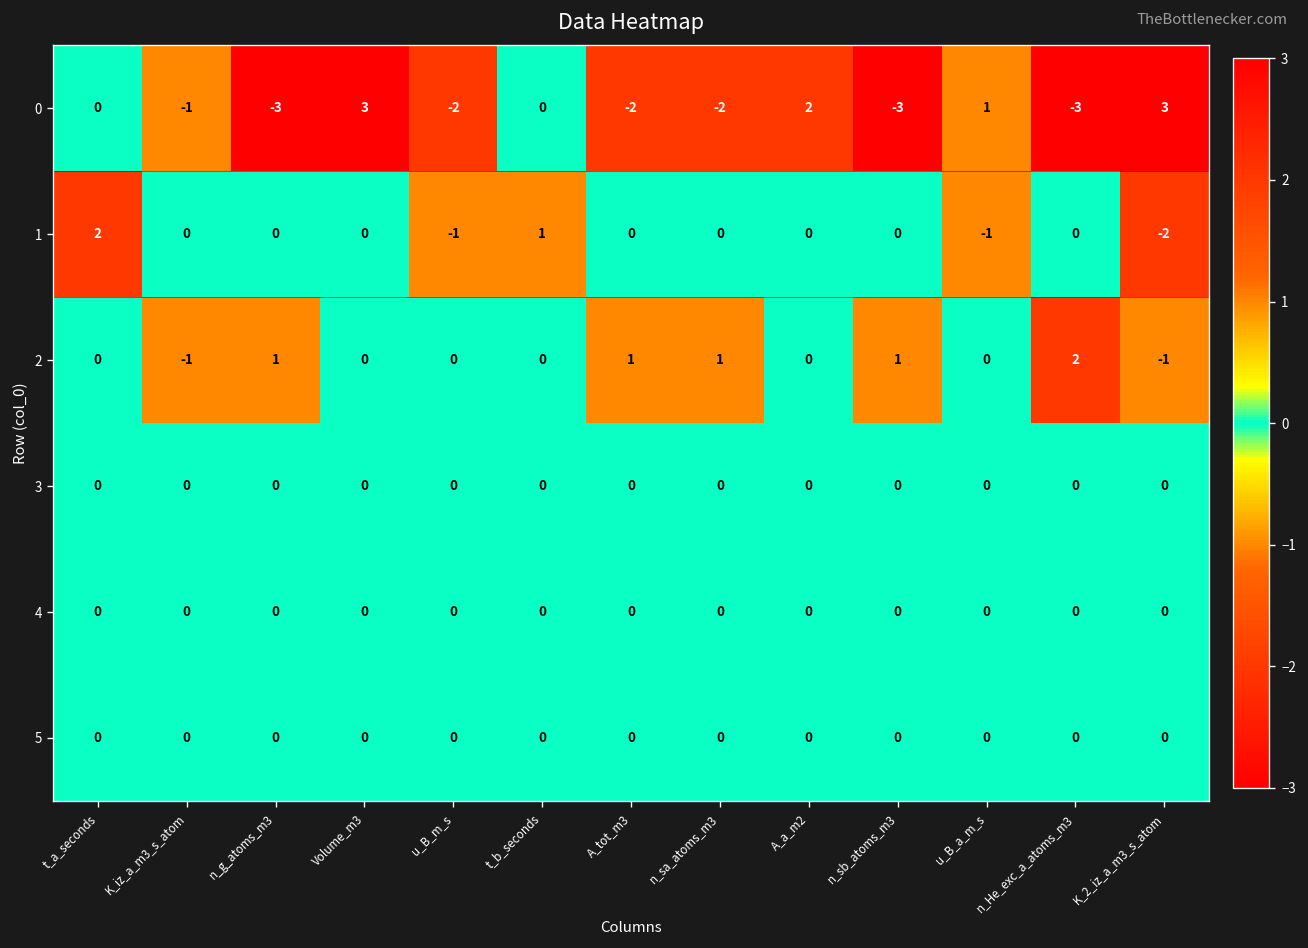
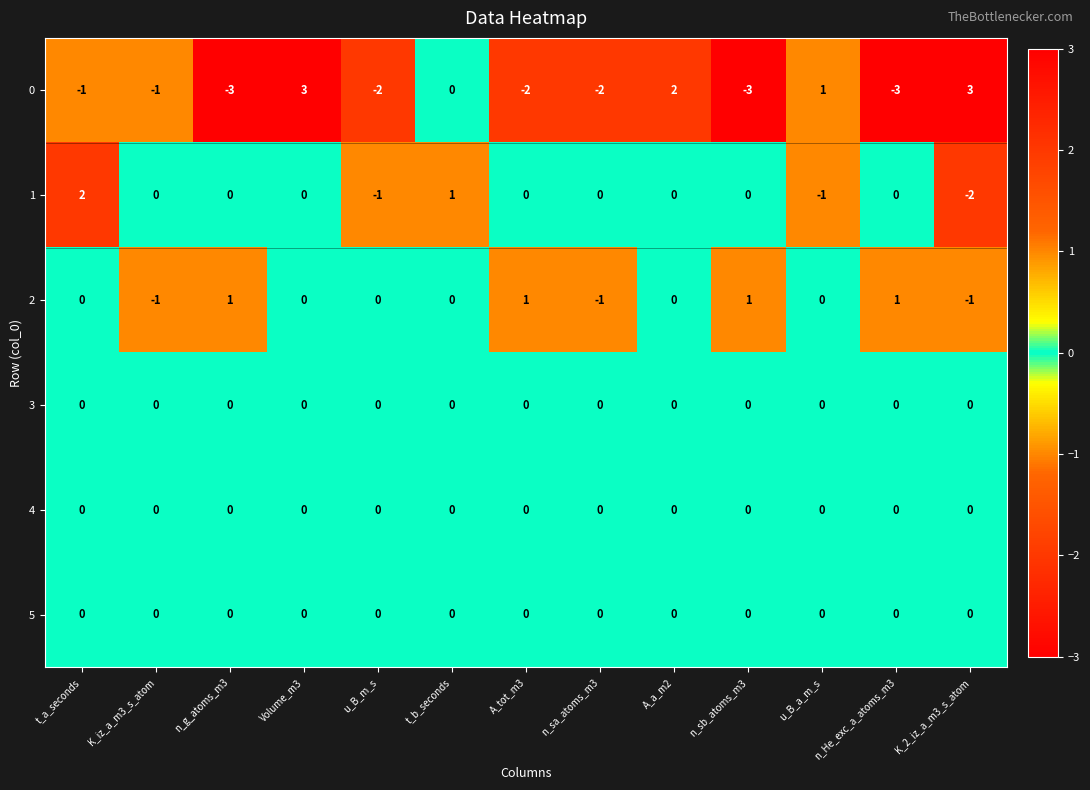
  {
    "0": {
-     "t_a_seconds": 0,
+     "t_a_seconds": -1,
      "K_iz_a_m3_s_atom": -1,
      "n_g_atoms_m3": -3,
      "Volume_m3": 3,
      "u_B_m_s": -2,
      "t_b_seconds": 0,
      "A_tot_m3": -2,
      "n_sa_atoms_m3": -2,
      "A_a_m2": 2,
      "n_sb_atoms_m3": -3,
      "u_B_a_m_s": 1,
      "n_He_exc_a_atoms_m3": -3,
      "K_2_iz_a_m3_s_atom": 3
    },
    "1": {
      "t_a_seconds": 2,
      "K_iz_a_m3_s_atom": 0,
      "n_g_atoms_m3": 0,
      "Volume_m3": 0,
      "u_B_m_s": -1,
      "t_b_seconds": 1,
      "A_tot_m3": 0,
      "n_sa_atoms_m3": 0,
      "A_a_m2": 0,
      "n_sb_atoms_m3": 0,
      "u_B_a_m_s": -1,
      "n_He_exc_a_atoms_m3": 0,
      "K_2_iz_a_m3_s_atom": -2
    },
    "2": {
      "t_a_seconds": 0,
      "K_iz_a_m3_s_atom": -1,
      "n_g_atoms_m3": 1,
      "Volume_m3": 0,
      "u_B_m_s": 0,
      "t_b_seconds": 0,
      "A_tot_m3": 1,
-     "n_sa_atoms_m3": 1,
+     "n_sa_atoms_m3": -1,
      "A_a_m2": 0,
      "n_sb_atoms_m3": 1,
      "u_B_a_m_s": 0,
-     "n_He_exc_a_atoms_m3": 2,
+     "n_He_exc_a_atoms_m3": 1,
      "K_2_iz_a_m3_s_atom": -1
    },
    "3": {
      "t_a_seconds": 0,
      "K_iz_a_m3_s_atom": 0,
      "n_g_atoms_m3": 0,
      "Volume_m3": 0,
      "u_B_m_s": 0,
      "t_b_seconds": 0,
      "A_tot_m3": 0,
      "n_sa_atoms_m3": 0,
      "A_a_m2": 0,
      "n_sb_atoms_m3": 0,
      "u_B_a_m_s": 0,
      "n_He_exc_a_atoms_m3": 0,
      "K_2_iz_a_m3_s_atom": 0
    },
    "4": {
      "t_a_seconds": 0,
      "K_iz_a_m3_s_atom": 0,
      "n_g_atoms_m3": 0,
      "Volume_m3": 0,
      "u_B_m_s": 0,
      "t_b_seconds": 0,
      "A_tot_m3": 0,
      "n_sa_atoms_m3": 0,
      "A_a_m2": 0,
      "n_sb_atoms_m3": 0,
      "u_B_a_m_s": 0,
      "n_He_exc_a_atoms_m3": 0,
      "K_2_iz_a_m3_s_atom": 0
    },
    "5": {
      "t_a_seconds": 0,
      "K_iz_a_m3_s_atom": 0,
      "n_g_atoms_m3": 0,
      "Volume_m3": 0,
      "u_B_m_s": 0,
      "t_b_seconds": 0,
      "A_tot_m3": 0,
      "n_sa_atoms_m3": 0,
      "A_a_m2": 0,
      "n_sb_atoms_m3": 0,
      "u_B_a_m_s": 0,
      "n_He_exc_a_atoms_m3": 0,
      "K_2_iz_a_m3_s_atom": 0
    }
  }
